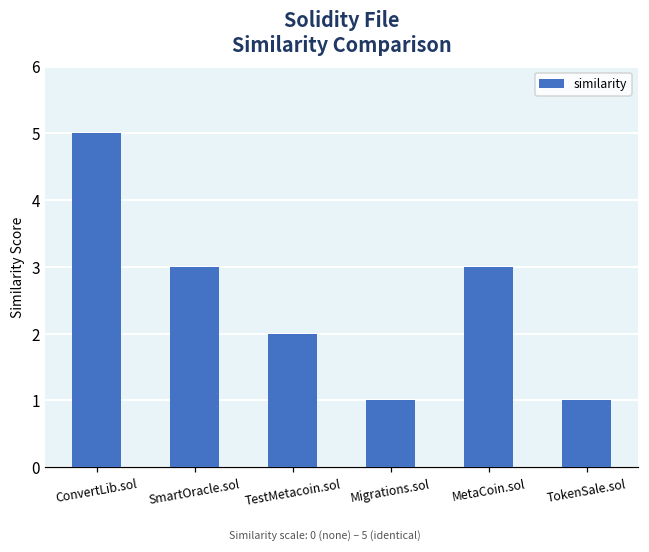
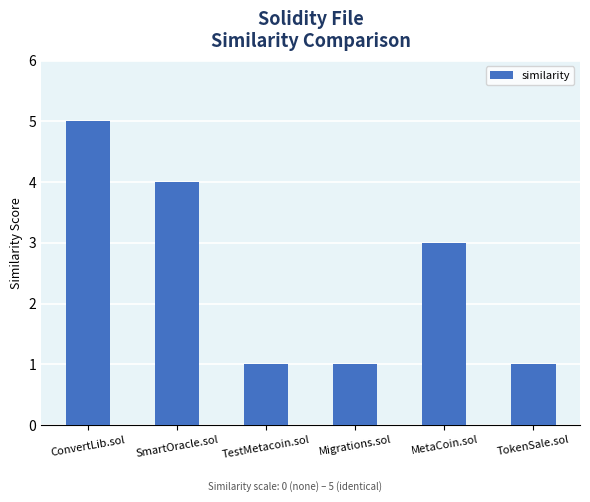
  {
    "ConvertLib.sol": 5,
-   "SmartOracle.sol": 3,
-   "TestMetacoin.sol": 2,
+   "SmartOracle.sol": 4,
+   "TestMetacoin.sol": 1,
    "Migrations.sol": 1,
    "MetaCoin.sol": 3,
    "TokenSale.sol": 1
  }
